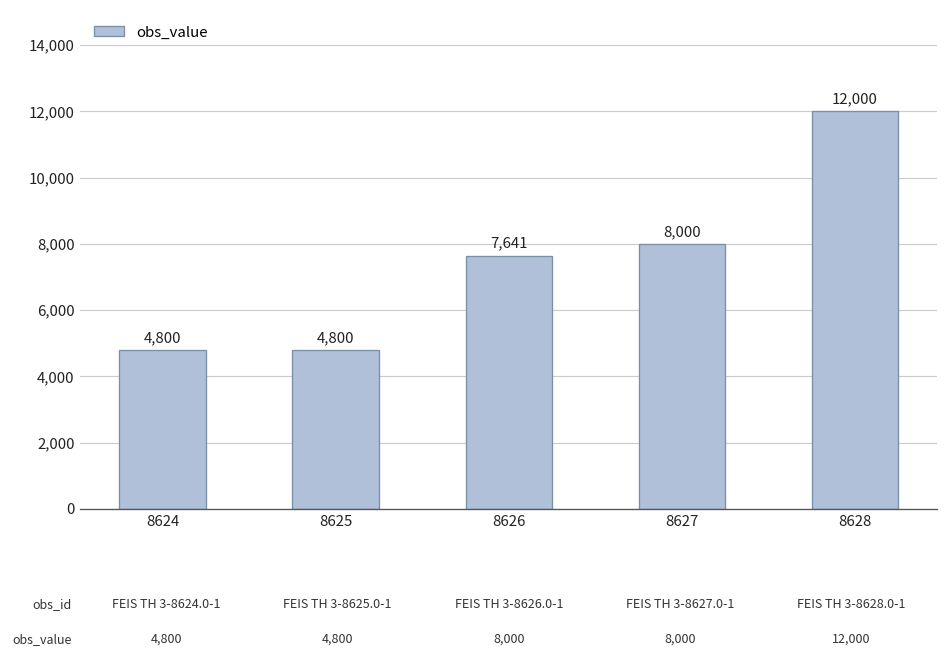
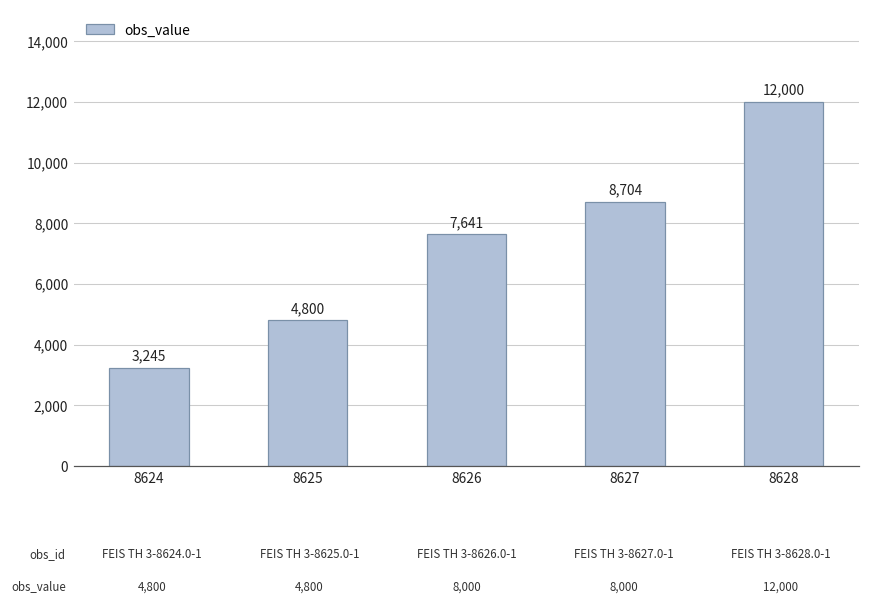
  {
-   "8624": "4,800",
+   "8624": "3,245",
    "8625": "4,800",
    "8626": "7,641",
-   "8627": "8,000",
+   "8627": "8,704",
    "8628": "12,000"
  }
